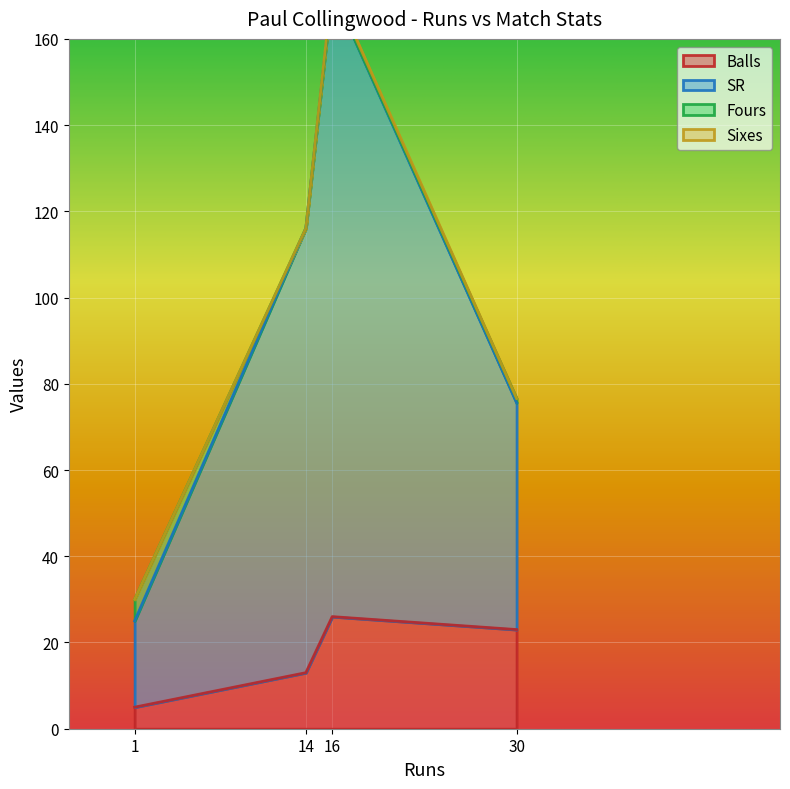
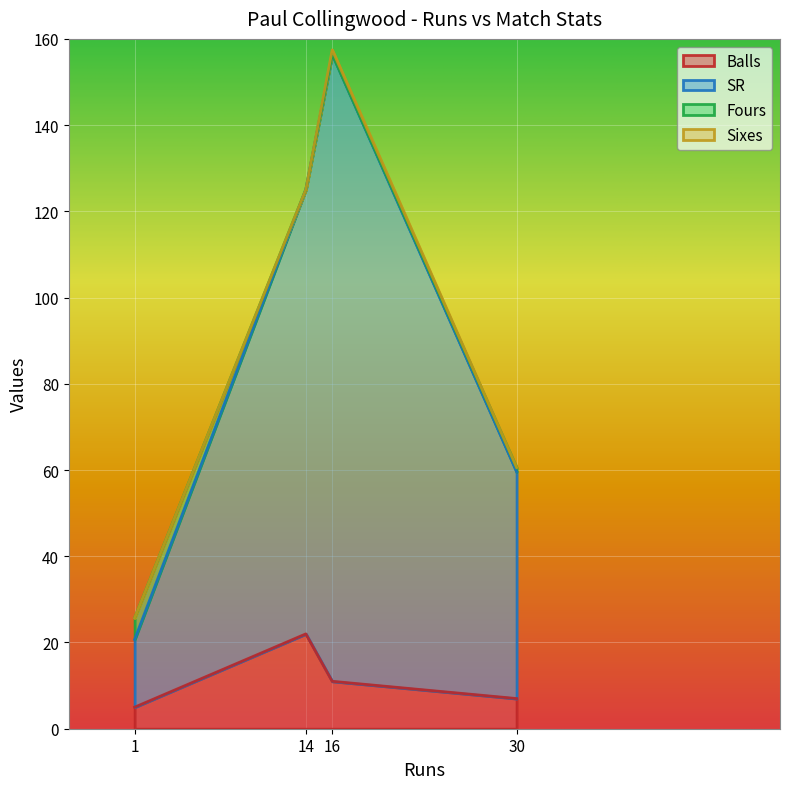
  {
    "Balls": {
      "1": 5,
-     "14": 13,
-     "16": 26,
-     "30": 23
+     "14": 22,
+     "16": 11,
+     "30": 7
    },
    "SR": {
-     "1": 20,
+     "1": 16,
      "30": 53
    }
  }
